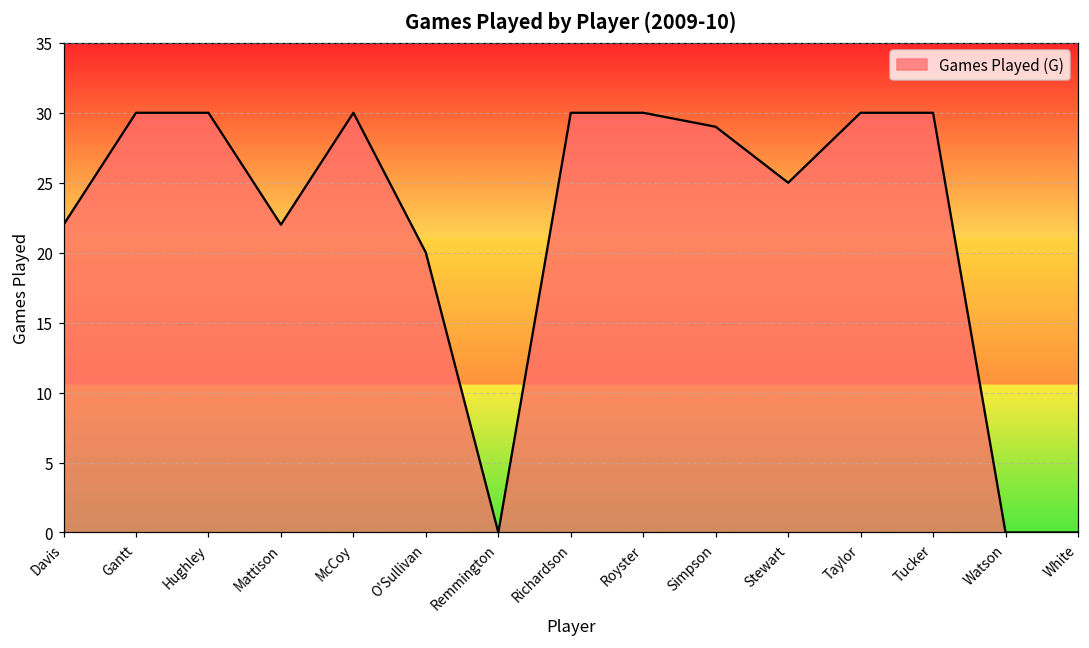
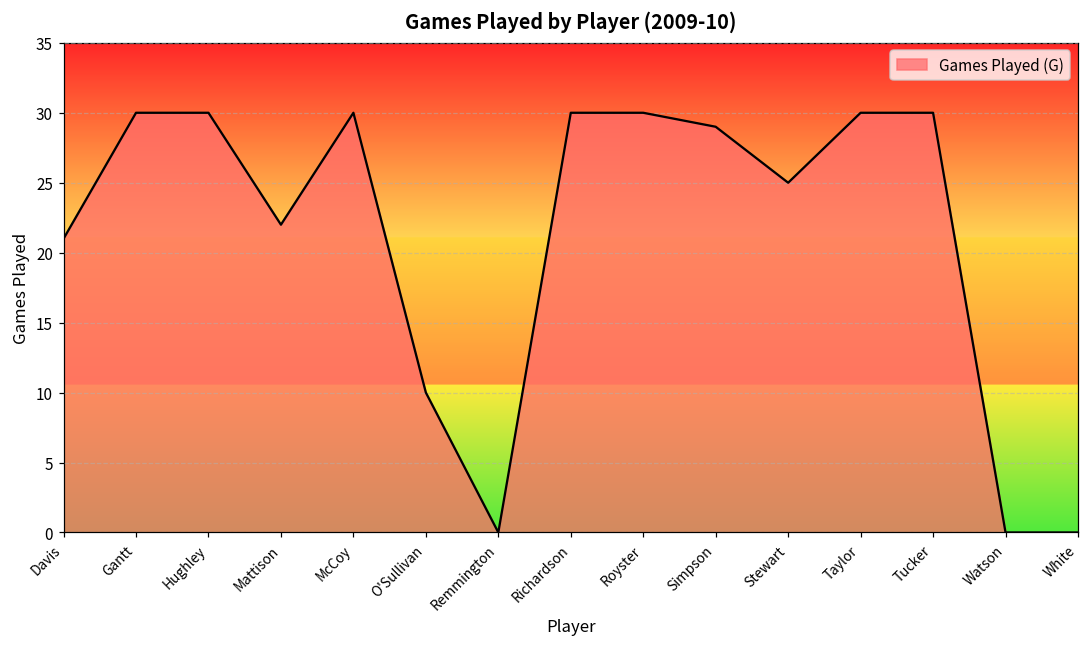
  {
-   "Davis": 22,
+   "Davis": 21,
    "Gantt": 30,
    "Hughley": 30,
    "Mattison": 22,
    "McCoy": 30,
-   "O'Sullivan": 20,
+   "O'Sullivan": 10,
    "Remmington": 0,
    "Richardson": 30,
    "Royster": 30,
    "Simpson": 29,
    "Stewart": 25,
    "Taylor": 30,
    "Tucker": 30,
    "Watson": 0,
    "White": 0
  }
